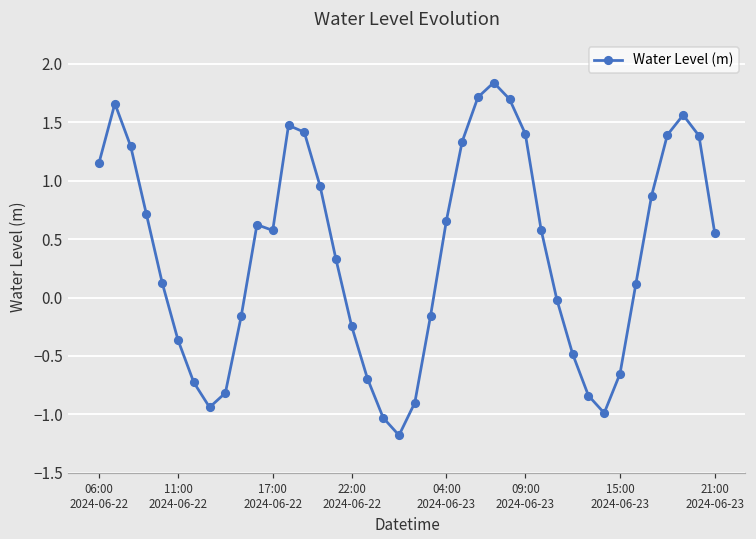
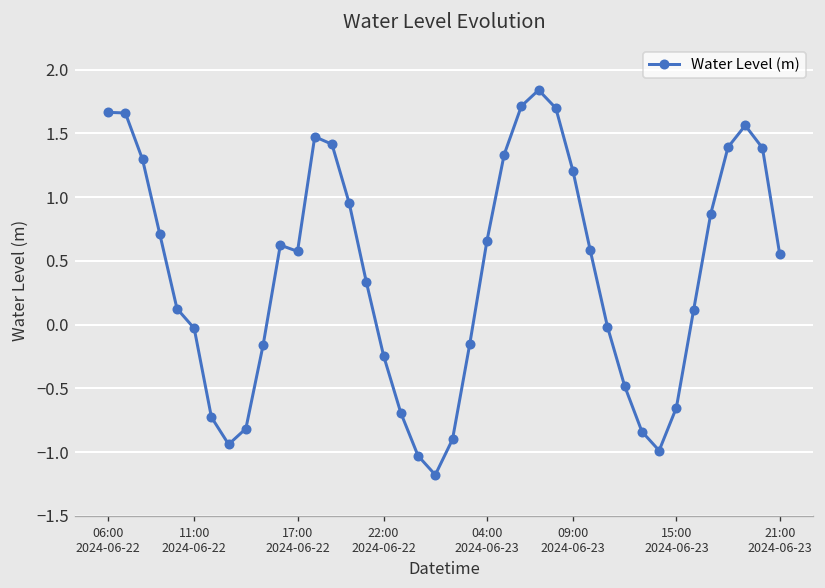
  {
-   "06:00 2024-06-22": 1.16,
-   "11:00 2024-06-22": -0.36,
+   "06:00 2024-06-22": 1.67,
+   "11:00 2024-06-22": -0.03,
    "17:00 2024-06-22": 0.58,
    "22:00 2024-06-22": -0.24,
    "04:00 2024-06-23": 0.66,
-   "09:00 2024-06-23": 1.40,
+   "09:00 2024-06-23": 1.20,
    "15:00 2024-06-23": -0.65,
    "21:00 2024-06-23": 0.55
  }
